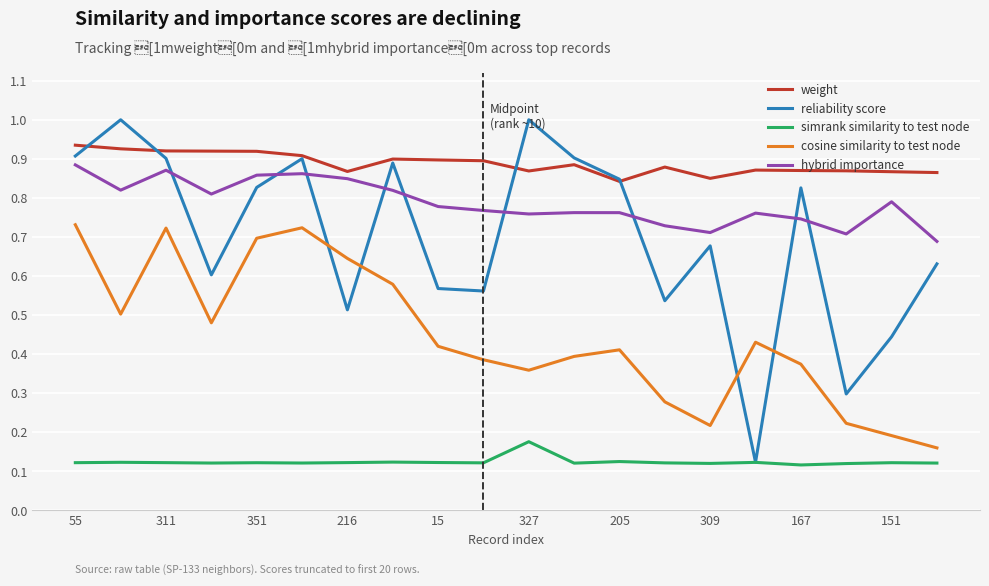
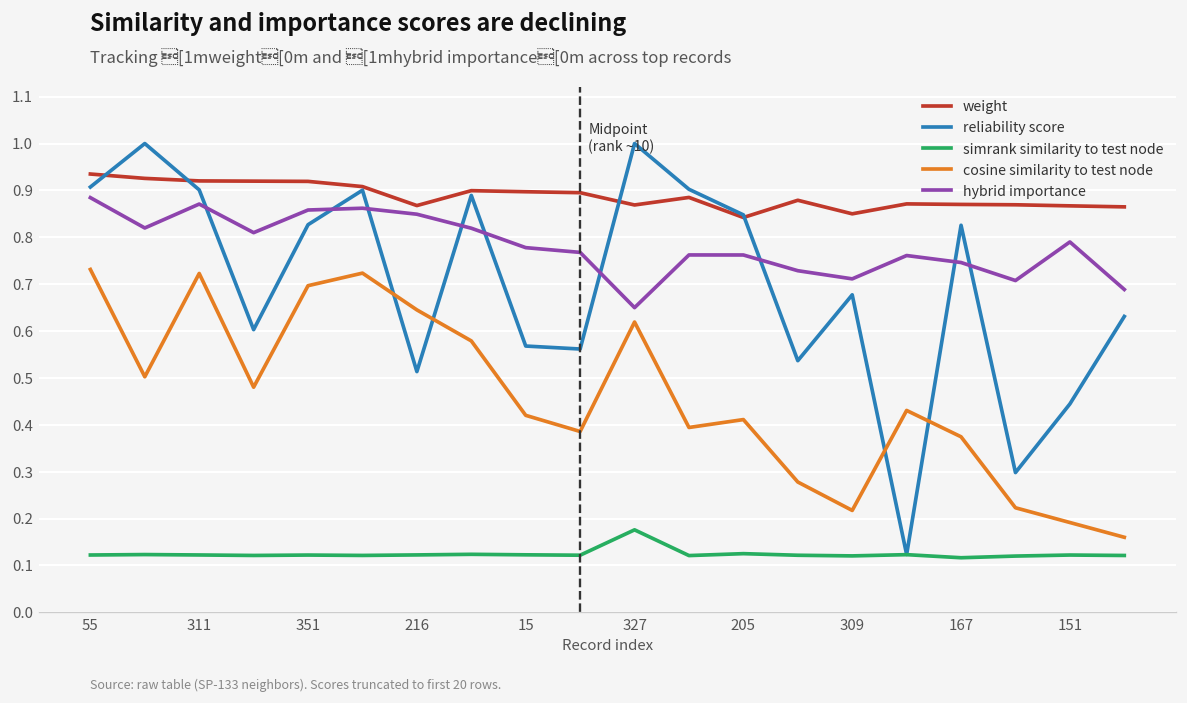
  {
    "weight": {
      "55": 0.93,
      "311": 0.92,
      "351": 0.92,
      "216": 0.87,
      "327": 0.87,
      "309": 0.85,
      "167": 0.87,
      "151": 0.87
    },
    "reliability score": {
      "55": 0.91,
      "311": 0.90,
      "351": 0.83,
      "216": 0.51,
      "309": 0.68,
      "167": 0.83,
      "151": 0.44
    },
    "simrank similarity to test node": {
      "55": 0.12,
      "311": 0.12,
      "351": 0.12,
      "216": 0.12,
      "327": 0.18,
      "205": 0.13,
      "309": 0.12,
      "167": 0.12,
      "151": 0.12
    },
    "cosine similarity to test node": {
      "55": 0.73,
      "311": 0.72,
      "351": 0.70,
      "216": 0.65,
-     "327": 0.36,
+     "327": 0.62,
      "205": 0.41,
      "309": 0.22,
      "167": 0.37,
      "151": 0.19
    },
    "hybrid importance": {
      "55": 0.88,
      "311": 0.87,
      "351": 0.86,
      "216": 0.85,
-     "327": 0.76,
+     "327": 0.65,
      "205": 0.76,
      "309": 0.71,
      "167": 0.75,
      "151": 0.79
    }
  }
